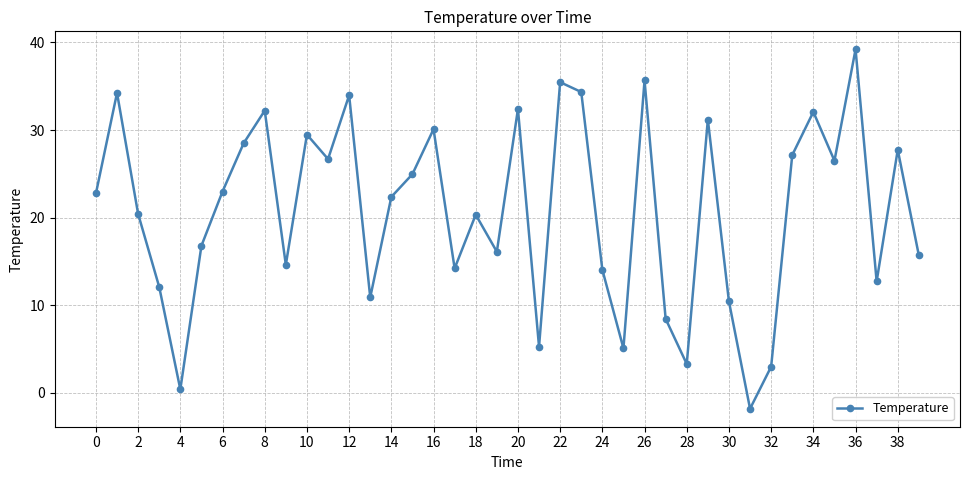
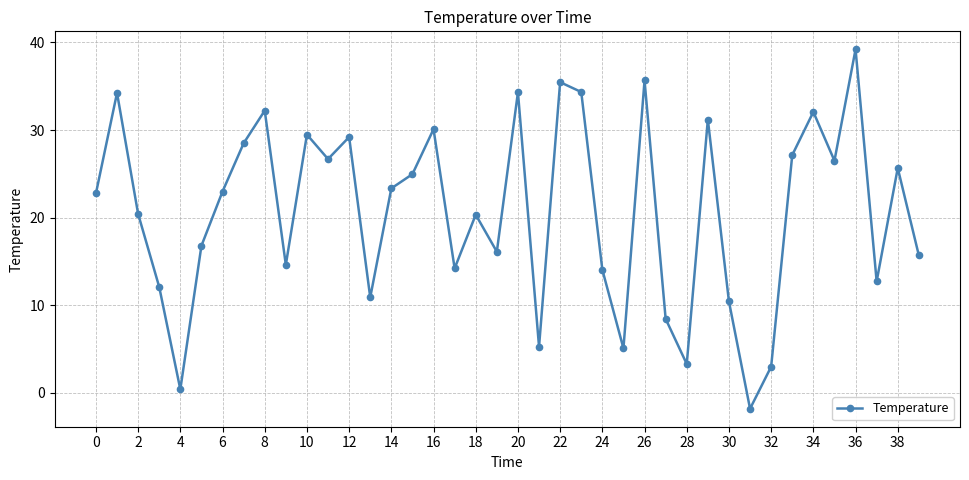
  {
    "0": 23,
    "2": 20,
    "4": 0,
    "6": 23,
    "8": 32,
    "10": 29,
-   "12": 34,
-   "14": 22,
+   "12": 29,
+   "14": 23,
    "16": 30,
    "18": 20,
-   "20": 32,
+   "20": 34,
    "22": 35,
    "24": 14,
    "26": 36,
    "28": 3,
    "30": 10,
    "32": 3,
    "34": 32,
    "36": 39,
-   "38": 28
+   "38": 26
  }
